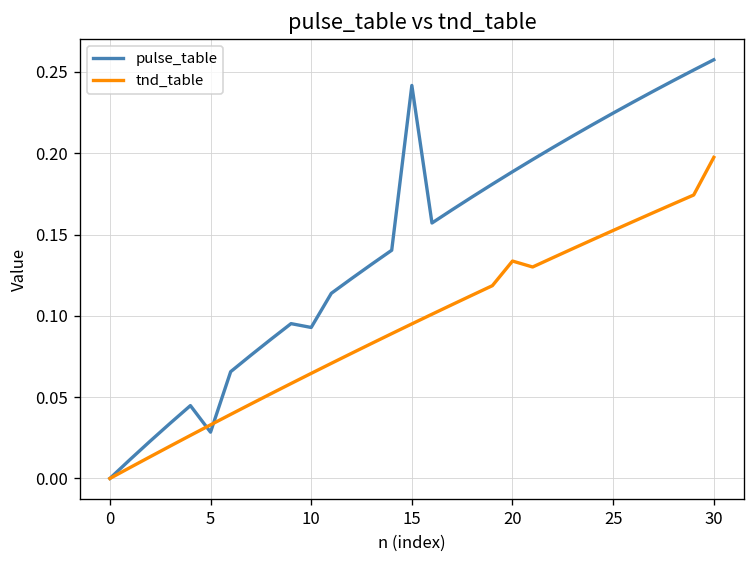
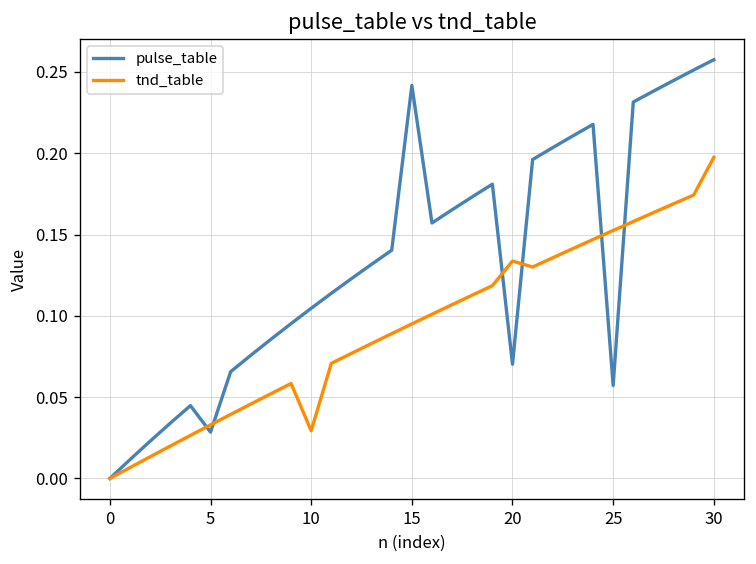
  {
    "pulse_table": {
      "5": 0.028,
-     "10": 0.093,
+     "10": 0.105,
      "15": 0.242,
-     "20": 0.189,
-     "25": 0.225,
+     "20": 0.070,
+     "25": 0.057,
      "30": 0.258
    },
    "tnd_table": {
      "5": 0.033,
-     "10": 0.065,
+     "10": 0.029,
      "15": 0.095,
      "20": 0.134,
      "25": 0.153,
      "30": 0.197
    }
  }
